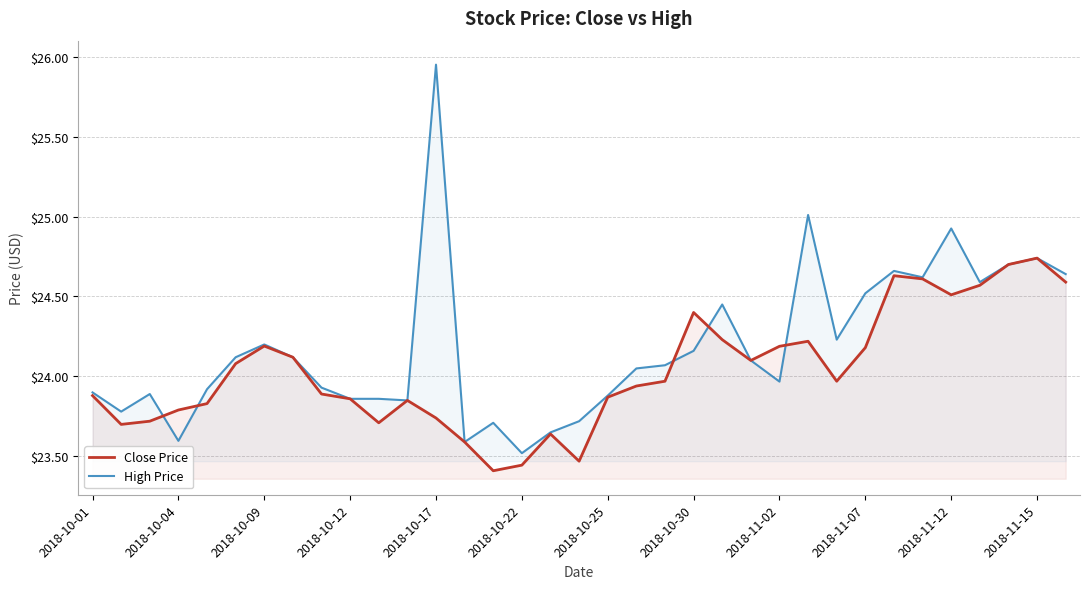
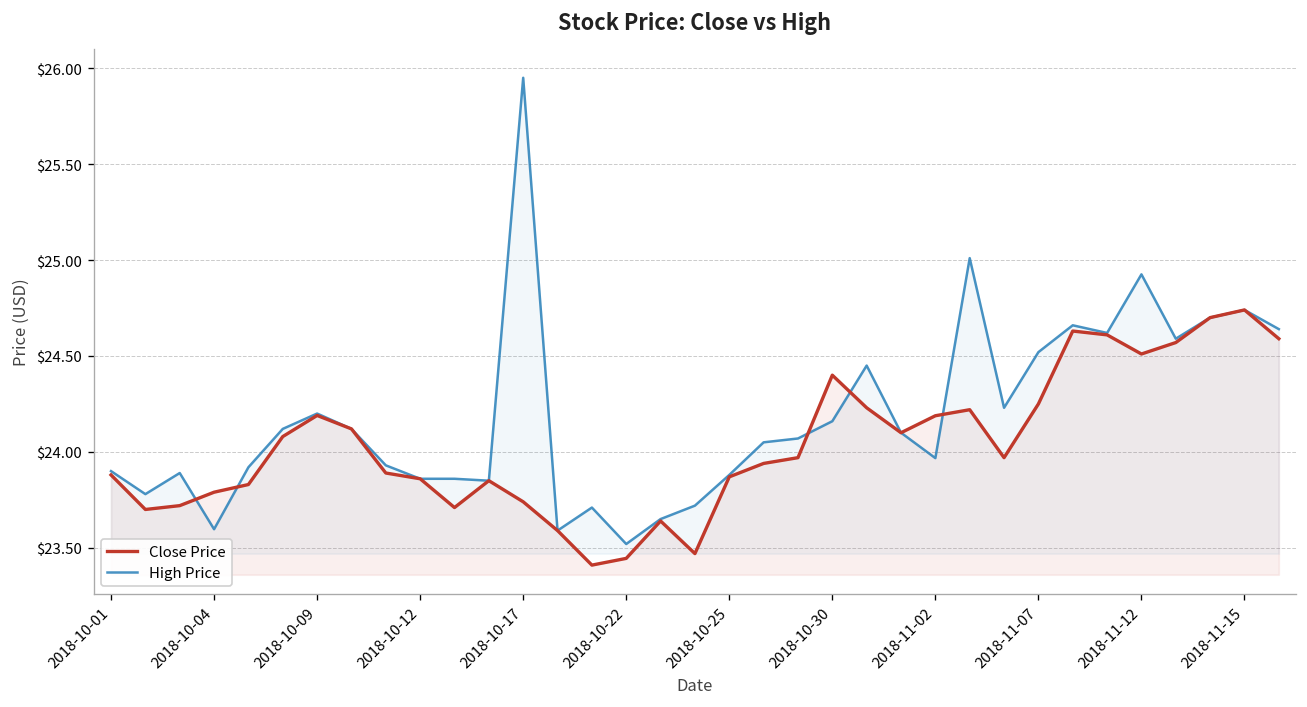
  {
    "Close Price": {
      "2018-10-01": "$23.88",
      "2018-10-04": "$23.79",
      "2018-10-17": "$23.74",
      "2018-10-22": "$23.45",
      "2018-10-30": "$24.40",
      "2018-11-02": "$24.19",
-     "2018-11-07": "$24.18",
+     "2018-11-07": "$24.25",
      "2018-11-12": "$24.51"
    },
    "High Price": {
      "2018-10-01": "$23.90",
      "2018-10-04": "$23.60",
      "2018-10-17": "$25.95",
      "2018-10-22": "$23.52",
      "2018-10-30": "$24.16",
      "2018-11-02": "$23.97",
      "2018-11-07": "$24.52",
      "2018-11-12": "$24.93"
    }
  }
